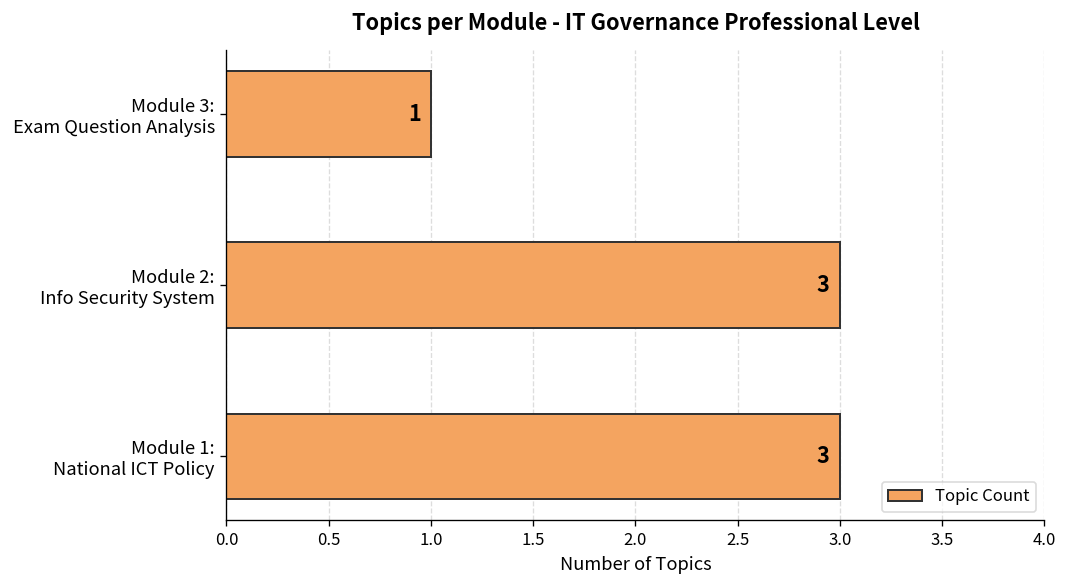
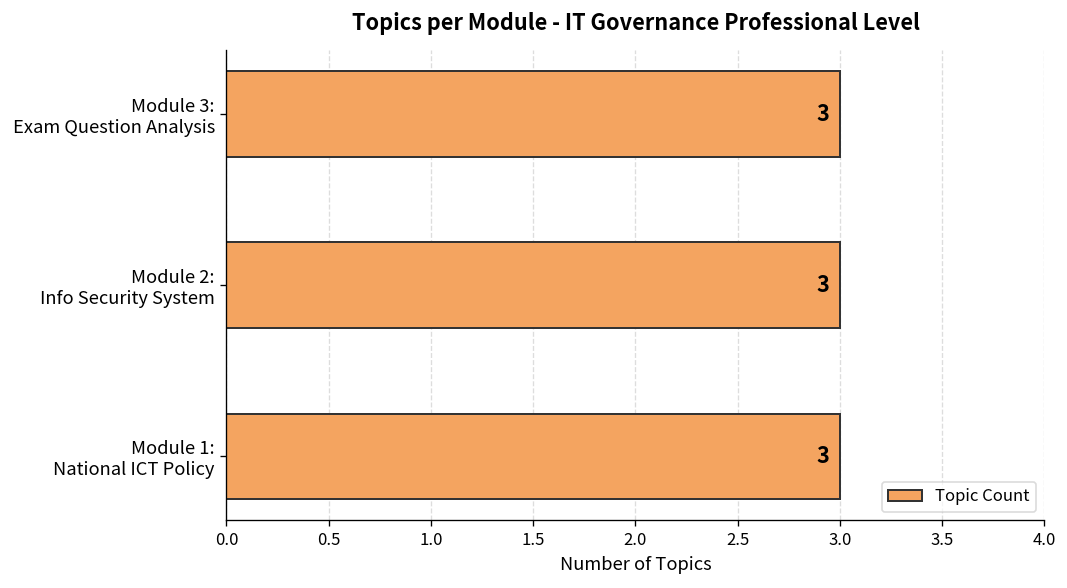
  {
-   "Module 3: Exam Question Analysis": 1,
+   "Module 3: Exam Question Analysis": 3,
    "Module 2: Info Security System": 3,
    "Module 1: National ICT Policy": 3
  }
